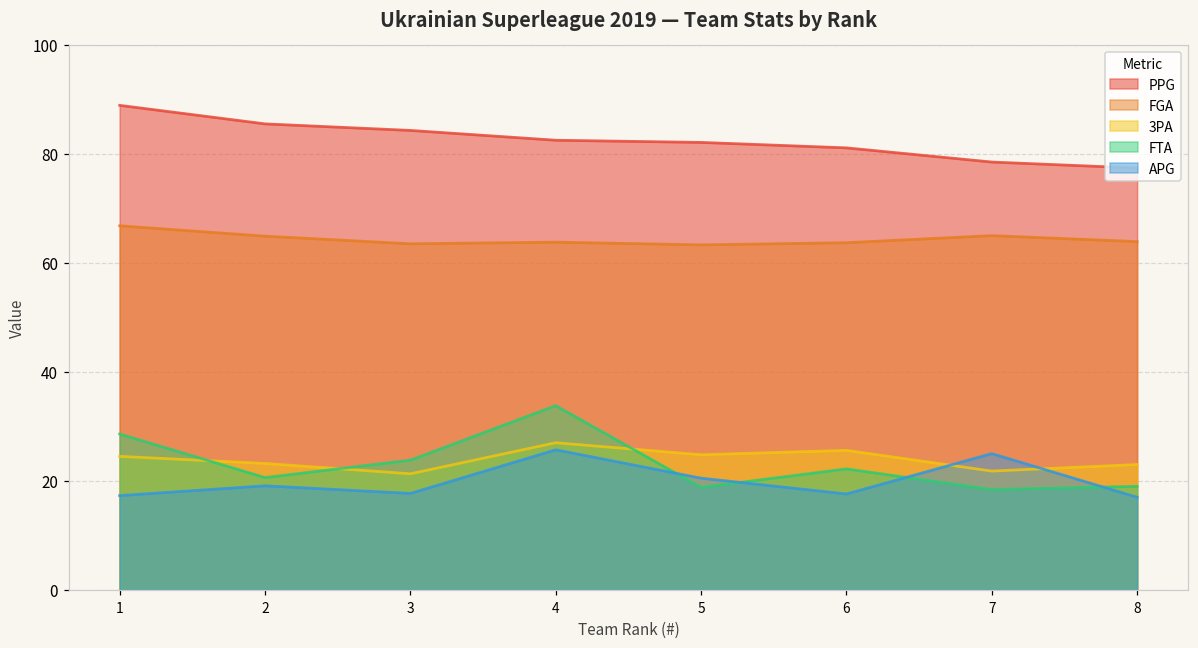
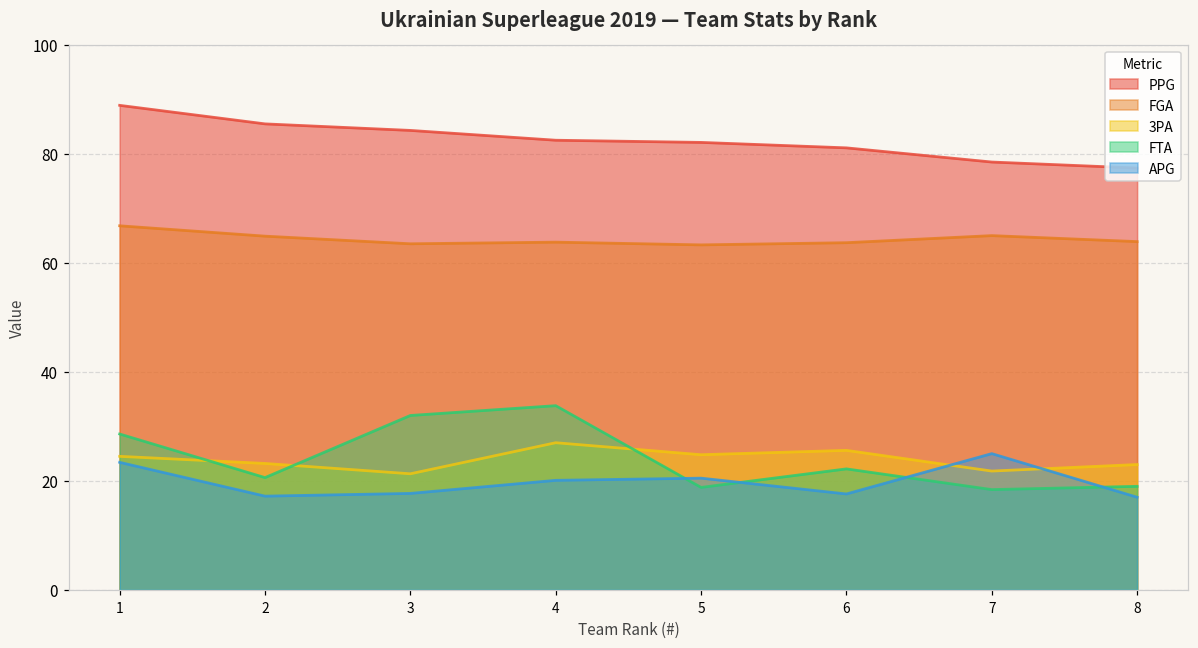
  {
    "FTA": {
      "1": 29,
      "2": 21,
-     "3": 24,
+     "3": 32,
      "4": 34,
      "5": 19,
      "6": 22,
      "7": 18,
      "8": 19
    },
    "APG": {
-     "1": 17,
-     "2": 19,
+     "1": 23,
+     "2": 17,
      "3": 18,
-     "4": 26,
+     "4": 20,
      "5": 21,
      "6": 18,
      "7": 25,
      "8": 17
    }
  }
